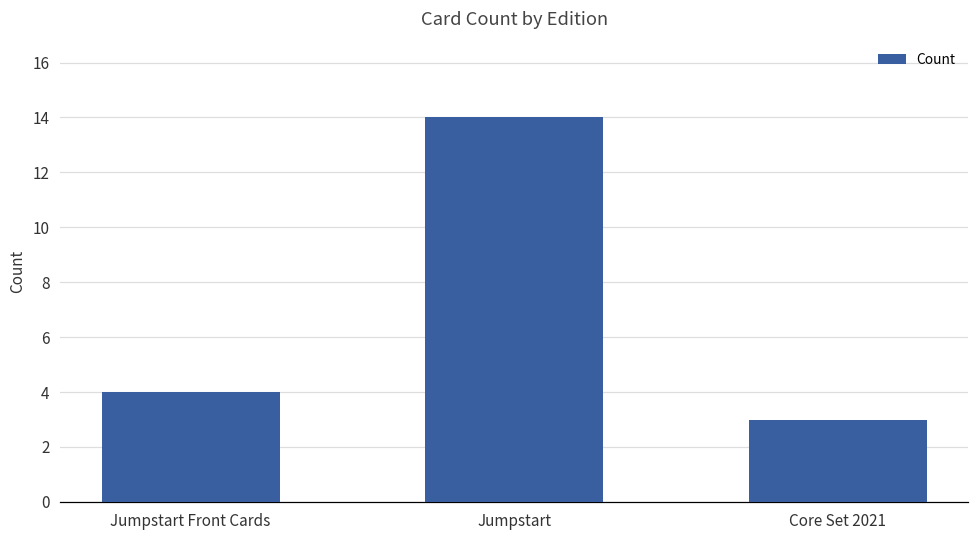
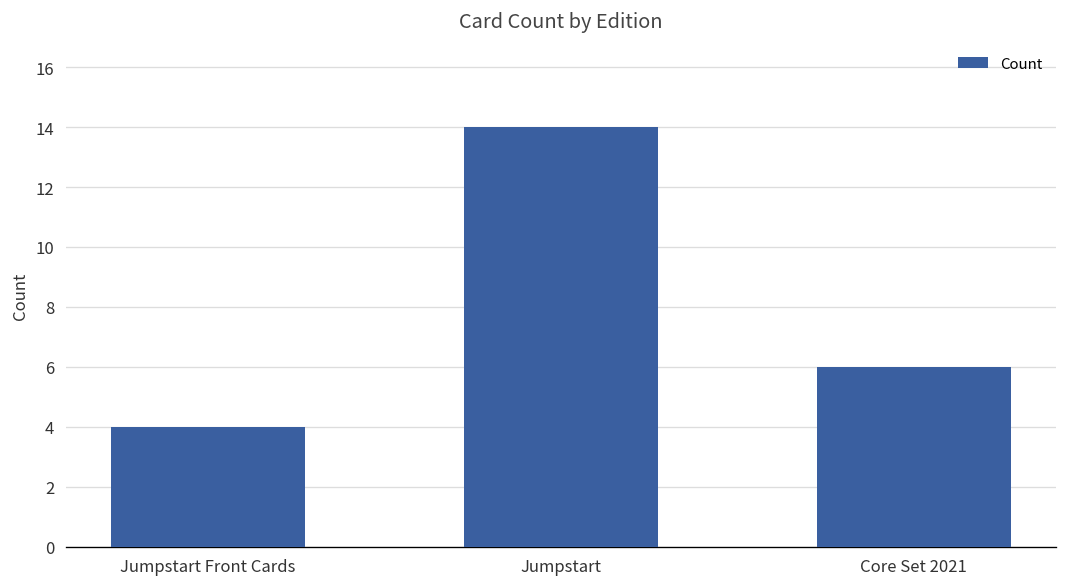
  {
    "Jumpstart Front Cards": 4,
    "Jumpstart": 14,
-   "Core Set 2021": 3
+   "Core Set 2021": 6
  }
